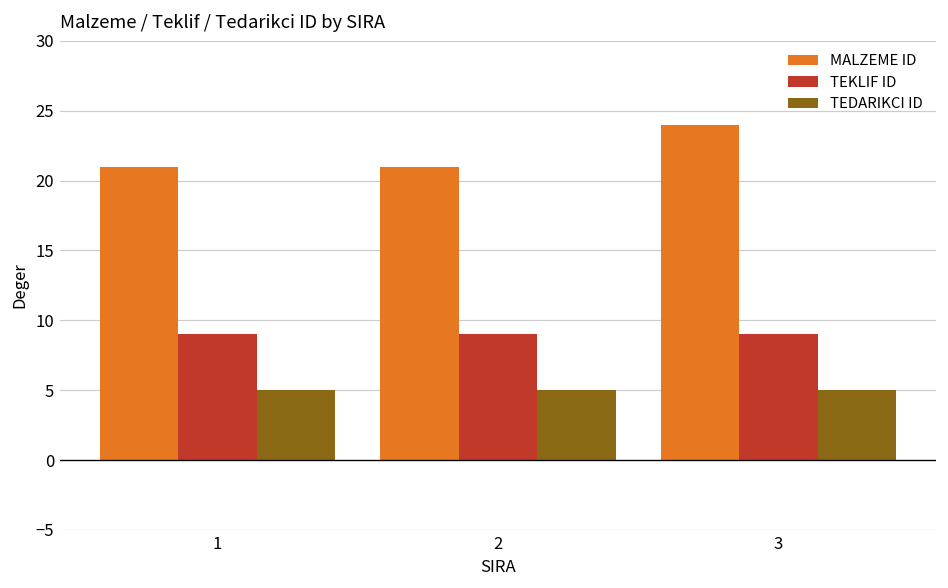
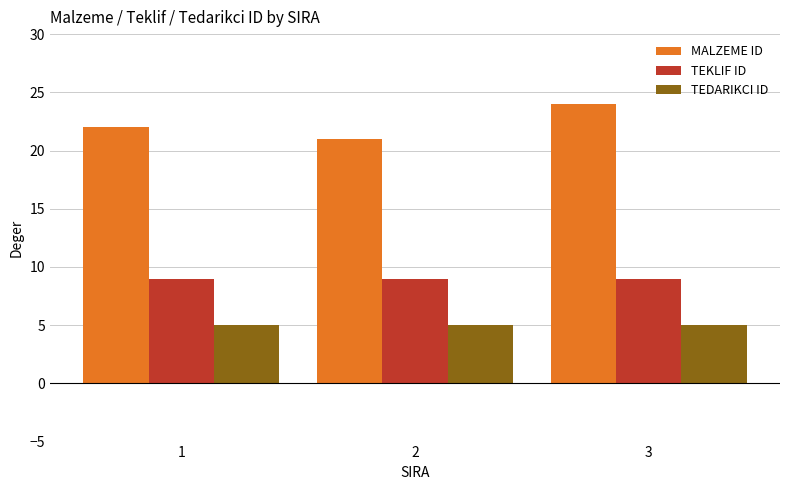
  {
    "MALZEME ID": {
-     "1": 21,
+     "1": 22,
      "2": 21,
      "3": 24
    },
    "TEKLIF ID": {
      "1": 9,
      "2": 9,
      "3": 9
    },
    "TEDARIKCI ID": {
      "1": 5,
      "2": 5,
      "3": 5
    }
  }
